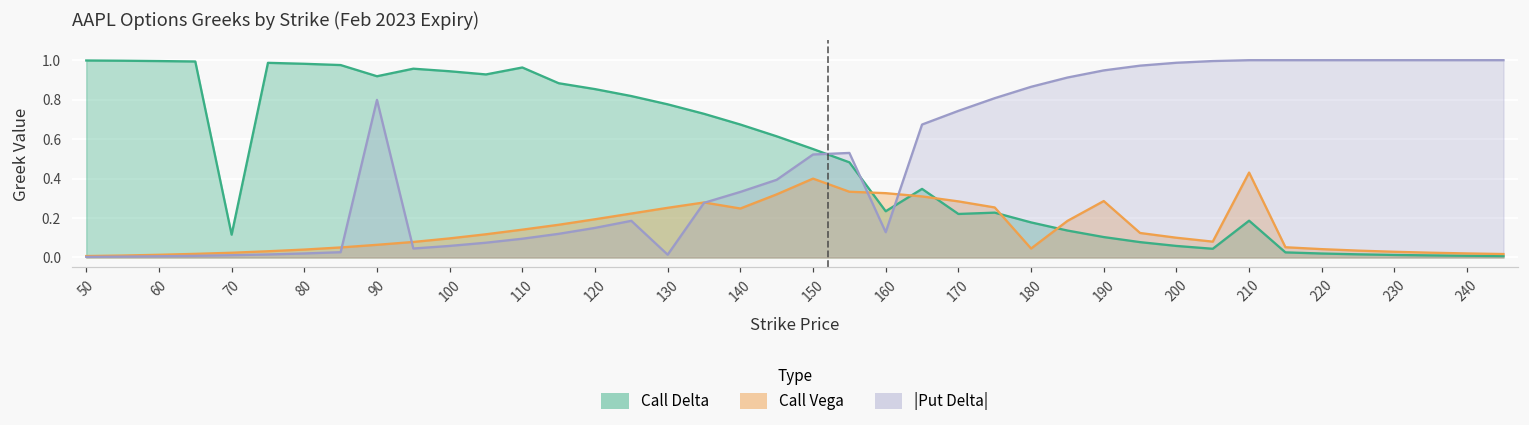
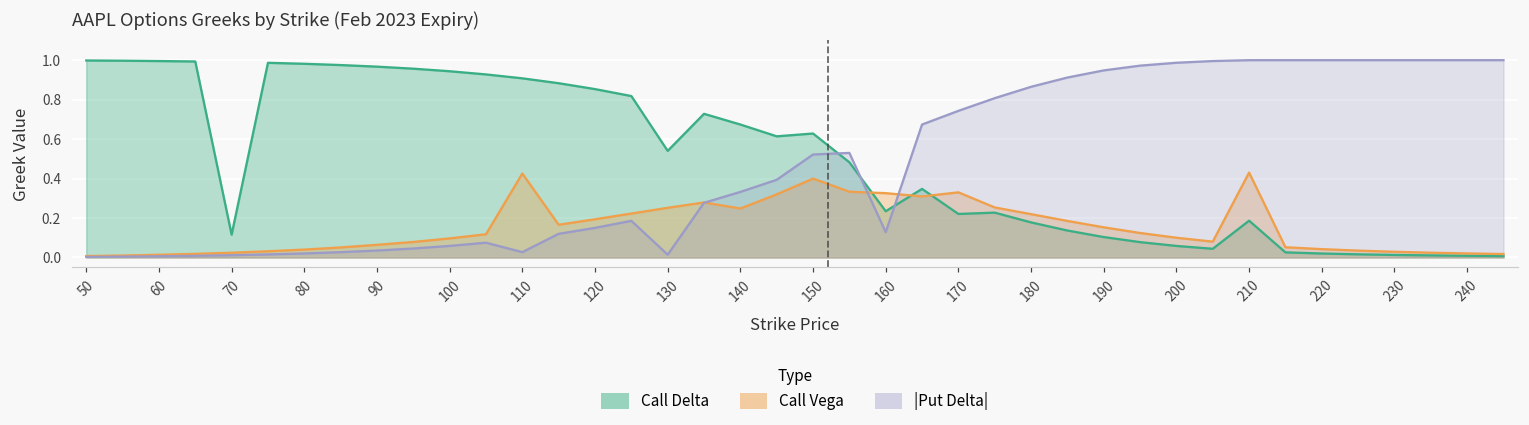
  {
    "Call Delta": {
      "50": 1.00,
      "60": 1.00,
      "70": 0.12,
      "80": 0.98,
-     "90": 0.92,
+     "90": 0.97,
      "100": 0.94,
-     "110": 0.96,
+     "110": 0.91,
      "120": 0.85,
-     "130": 0.78,
+     "130": 0.54,
      "140": 0.67,
-     "150": 0.55,
+     "150": 0.63,
      "160": 0.23,
      "170": 0.22,
      "180": 0.18,
      "190": 0.10,
      "200": 0.06,
      "210": 0.19,
      "220": 0.02,
      "230": 0.01
    },
    "Call Vega": {
      "80": 0.04,
      "90": 0.06,
      "100": 0.10,
-     "110": 0.14,
+     "110": 0.43,
      "120": 0.19,
      "130": 0.25,
      "140": 0.25,
      "150": 0.40,
      "160": 0.33,
-     "170": 0.28,
-     "180": 0.05,
-     "190": 0.29,
+     "170": 0.33,
+     "180": 0.22,
+     "190": 0.15,
      "200": 0.10,
      "210": 0.43,
      "220": 0.04,
      "230": 0.03
    },
    "|Put Delta|": {
      "80": 0.02,
-     "90": 0.80,
+     "90": 0.03,
      "100": 0.06,
-     "110": 0.09,
+     "110": 0.03,
      "120": 0.15,
      "130": 0.01,
      "140": 0.33,
      "150": 0.52,
      "160": 0.13,
      "170": 0.74,
      "180": 0.87,
      "190": 0.95,
      "200": 0.99,
      "210": 1.00,
      "220": 1.00,
      "230": 1.00,
      "240": 1.00
    }
  }
